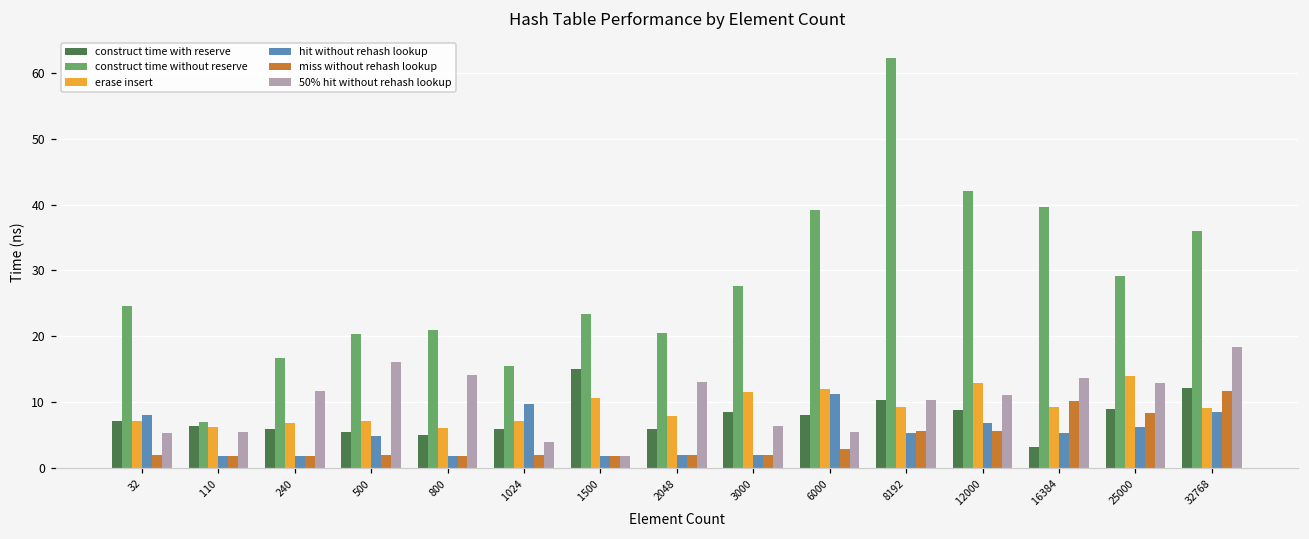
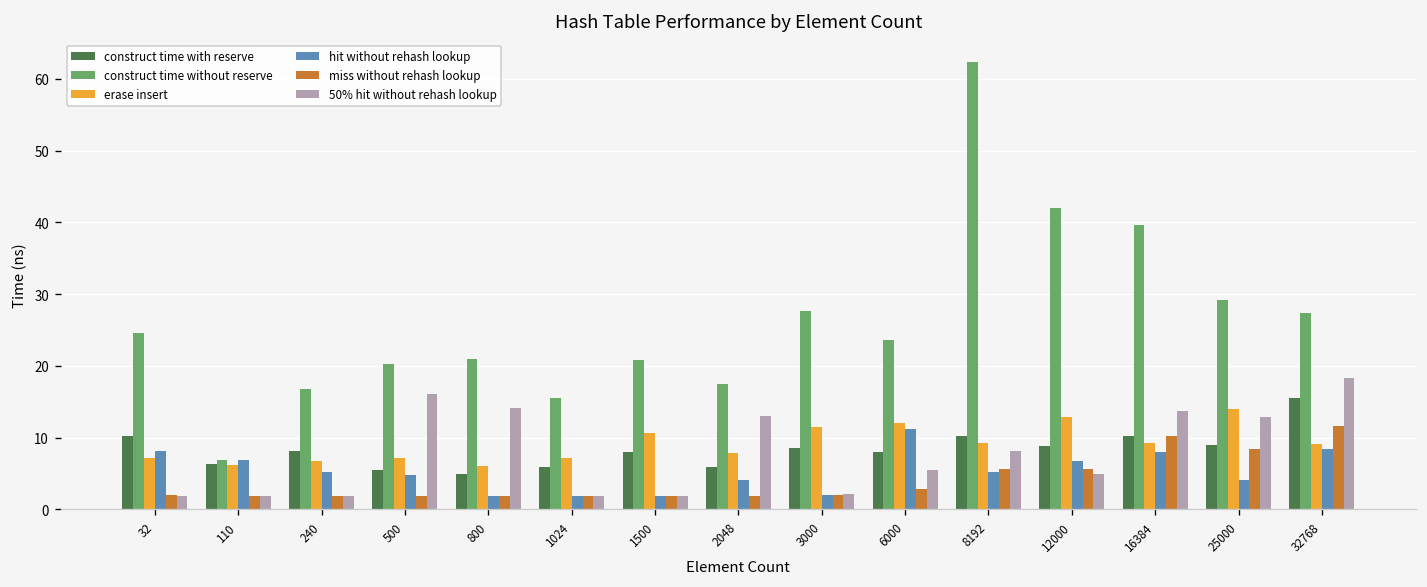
  {
    "construct time with reserve": {
-     "32": 7,
+     "32": 10,
      "110": 6,
-     "240": 6,
+     "240": 8,
      "500": 5,
      "800": 5,
      "1024": 6,
-     "1500": 15,
+     "1500": 8,
      "2048": 6,
      "3000": 8,
      "6000": 8,
      "8192": 10,
      "12000": 9,
-     "16384": 3,
+     "16384": 10,
      "25000": 9,
-     "32768": 12
+     "32768": 16
    },
    "construct time without reserve": {
      "32": 25,
      "110": 7,
      "240": 17,
      "500": 20,
      "800": 21,
      "1024": 15,
-     "1500": 23,
-     "2048": 21,
+     "1500": 21,
+     "2048": 17,
      "3000": 28,
-     "6000": 39,
+     "6000": 24,
      "8192": 62,
      "12000": 42,
      "16384": 40,
      "25000": 29,
-     "32768": 36
+     "32768": 27
    },
    "hit without rehash lookup": {
      "32": 8,
-     "110": 2,
-     "240": 2,
+     "110": 7,
+     "240": 5,
      "500": 5,
      "800": 2,
-     "1024": 10,
+     "1024": 2,
      "1500": 2,
-     "2048": 2,
+     "2048": 4,
      "3000": 2,
      "6000": 11,
      "8192": 5,
      "12000": 7,
-     "16384": 5,
-     "25000": 6,
+     "16384": 8,
+     "25000": 4,
      "32768": 8
    },
    "50% hit without rehash lookup": {
-     "32": 5,
-     "110": 5,
-     "240": 12,
+     "32": 2,
+     "110": 2,
+     "240": 2,
      "500": 16,
      "800": 14,
-     "1024": 4,
+     "1024": 2,
      "1500": 2,
      "2048": 13,
-     "3000": 6,
+     "3000": 2,
      "6000": 5,
-     "8192": 10,
-     "12000": 11,
+     "8192": 8,
+     "12000": 5,
      "16384": 14,
      "25000": 13,
      "32768": 18
    }
  }
